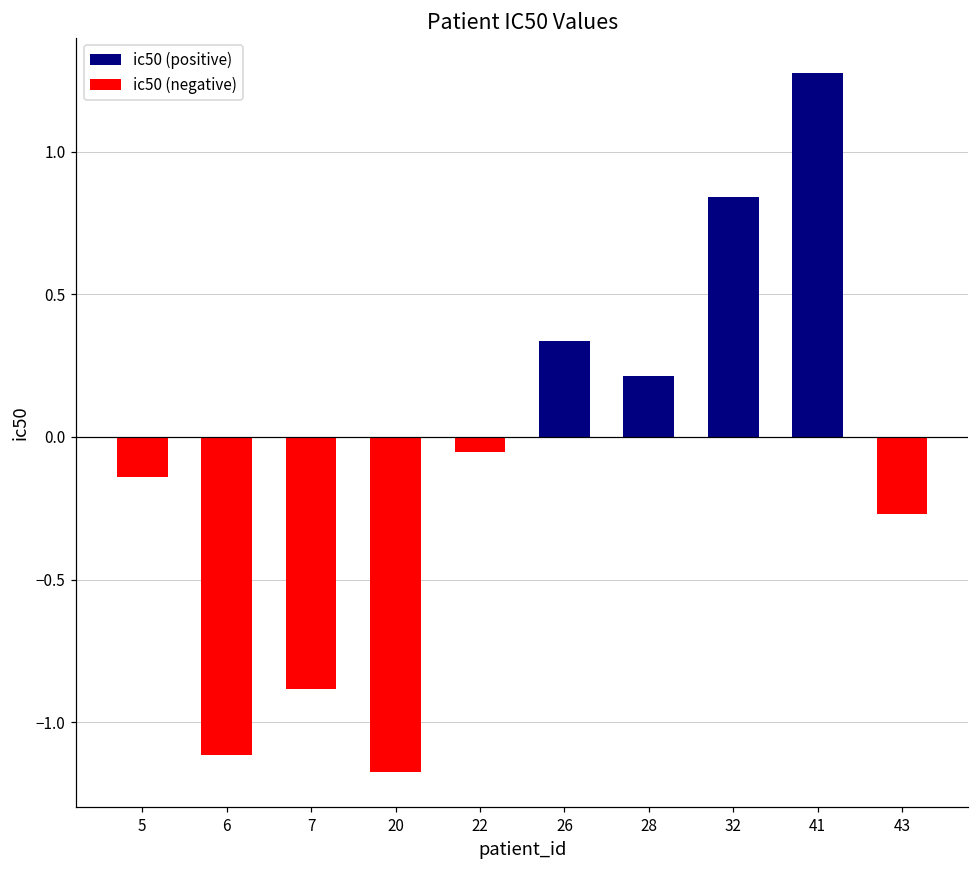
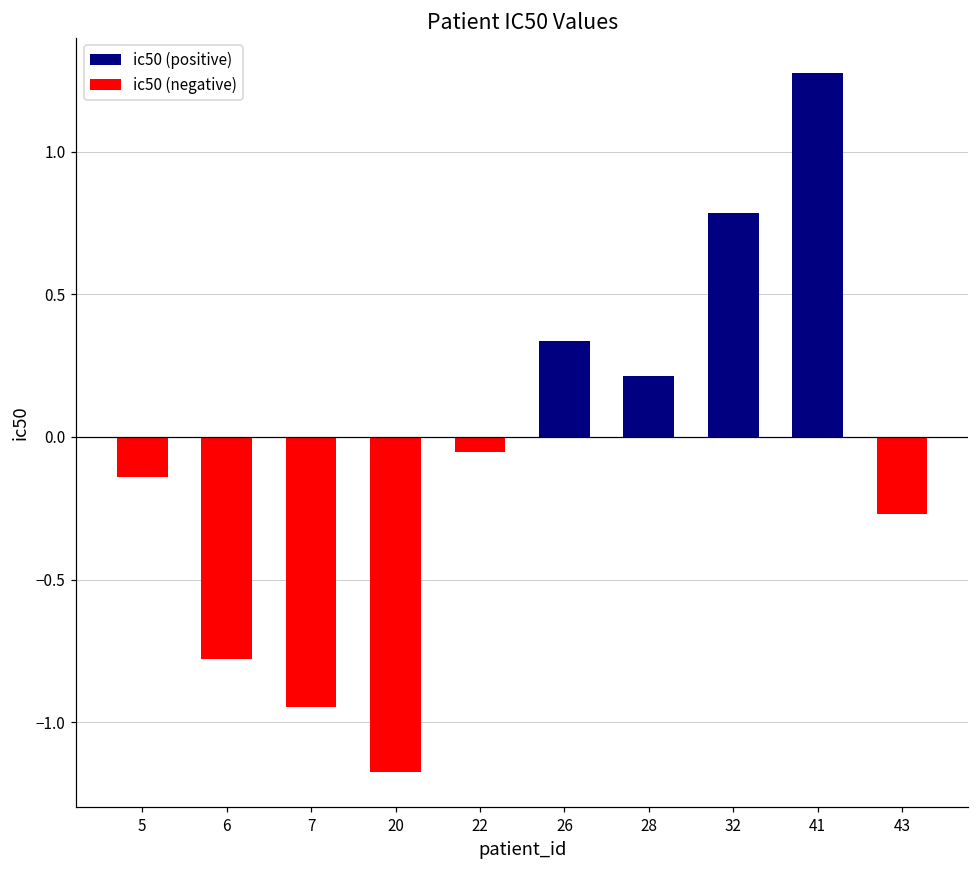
  {
    "ic50 (positive)": {
      "5": 0.00,
      "6": 0.00,
      "7": 0.00,
      "20": 0.00,
      "22": 0.00,
      "26": 0.34,
      "28": 0.21,
-     "32": 0.84,
+     "32": 0.79,
      "41": 1.28,
      "43": 0.00
    },
    "ic50 (negative)": {
      "5": -0.14,
-     "6": -1.12,
-     "7": -0.88,
+     "6": -0.78,
+     "7": -0.95,
      "20": -1.18,
      "22": -0.05,
      "26": 0.00,
      "28": 0.00,
      "32": 0.00,
      "41": 0.00,
      "43": -0.27
    }
  }
